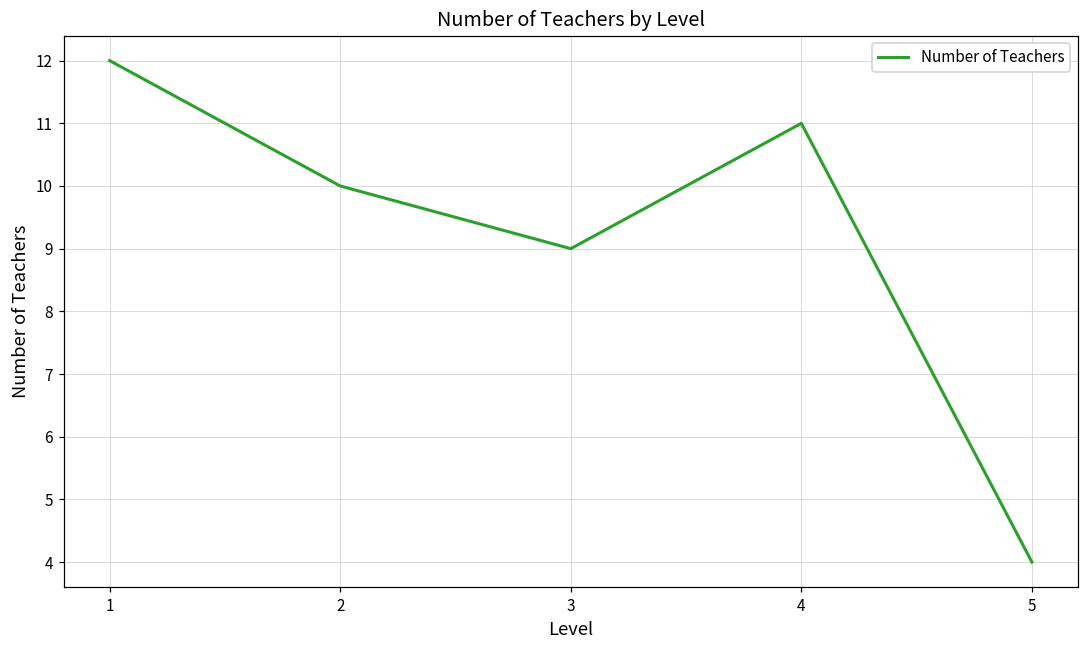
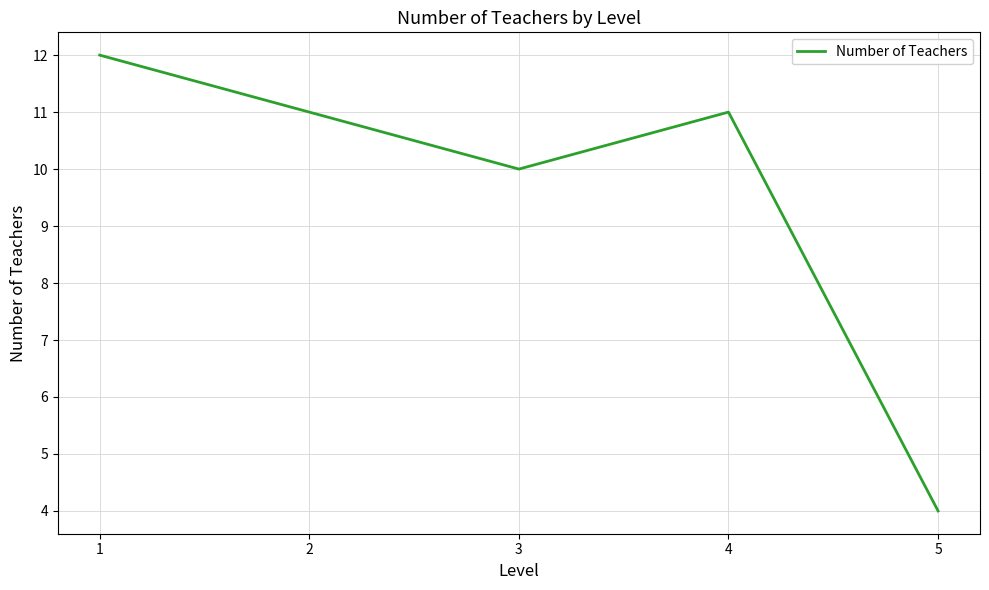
  {
    "1": 12,
-   "2": 10,
-   "3": 9,
+   "2": 11,
+   "3": 10,
    "4": 11,
    "5": 4
  }
